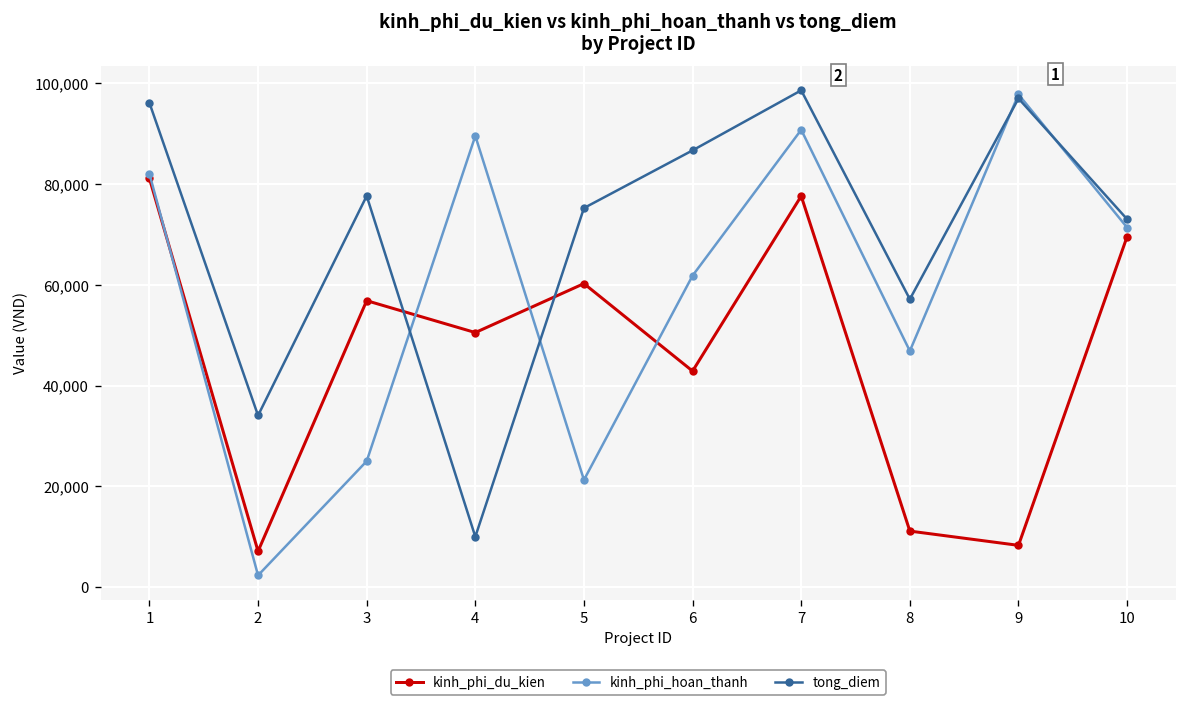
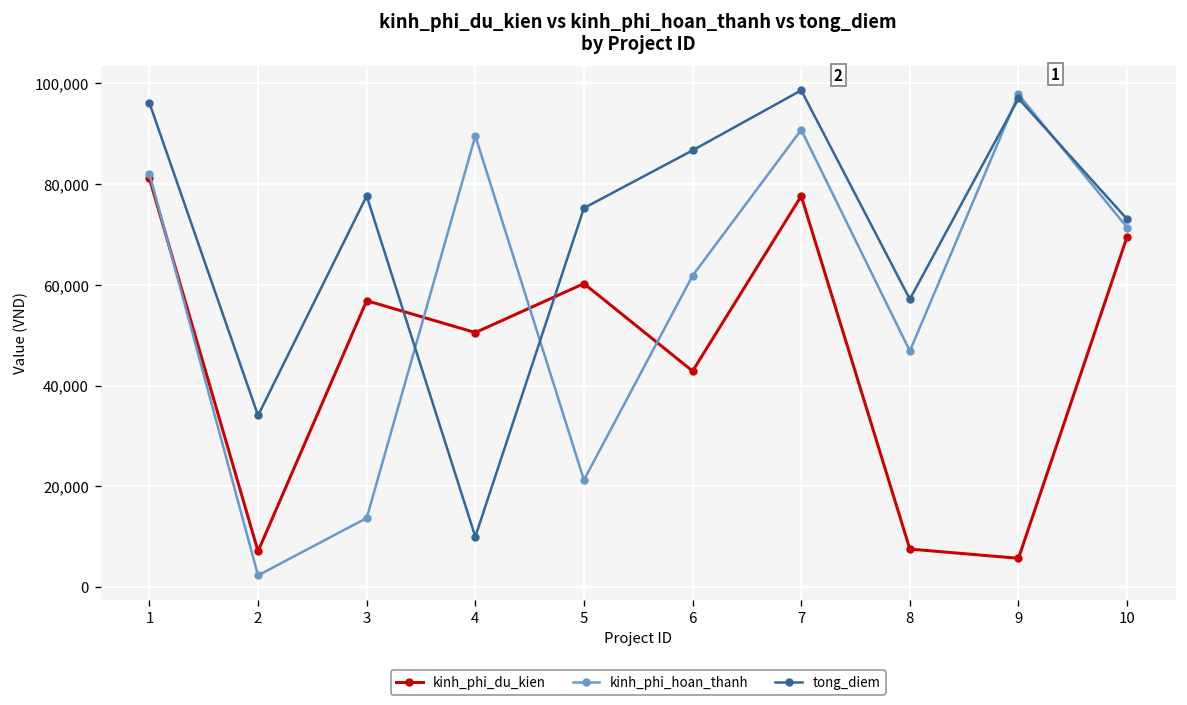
  {
    "kinh_phi_du_kien": {
      "1": "81,000",
      "2": "7,000",
      "3": "57,000",
      "4": "51,000",
      "5": "60,000",
      "6": "43,000",
      "7": "78,000",
-     "8": "11,000",
-     "9": "8,000",
+     "8": "8,000",
+     "9": "6,000",
      "10": "70,000"
    },
    "kinh_phi_hoan_thanh": {
      "1": "82,000",
      "2": "2,000",
-     "3": "25,000",
+     "3": "14,000",
      "4": "90,000",
      "5": "21,000",
      "6": "62,000",
      "7": "91,000",
      "8": "47,000",
      "9": "98,000",
      "10": "71,000"
    },
    "tong_diem": {
      "1": "96,000",
      "2": "34,000",
      "3": "78,000",
      "4": "10,000",
      "5": "75,000",
      "6": "87,000",
      "7": "99,000",
      "8": "57,000",
      "9": "97,000",
      "10": "73,000"
    }
  }
